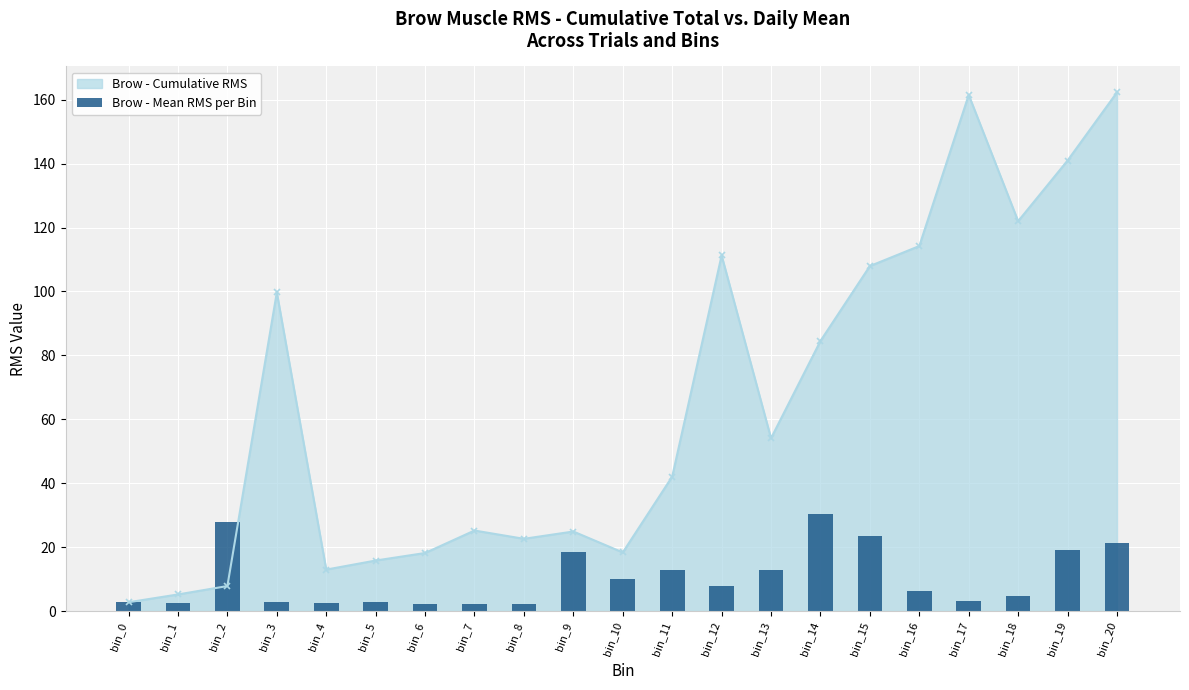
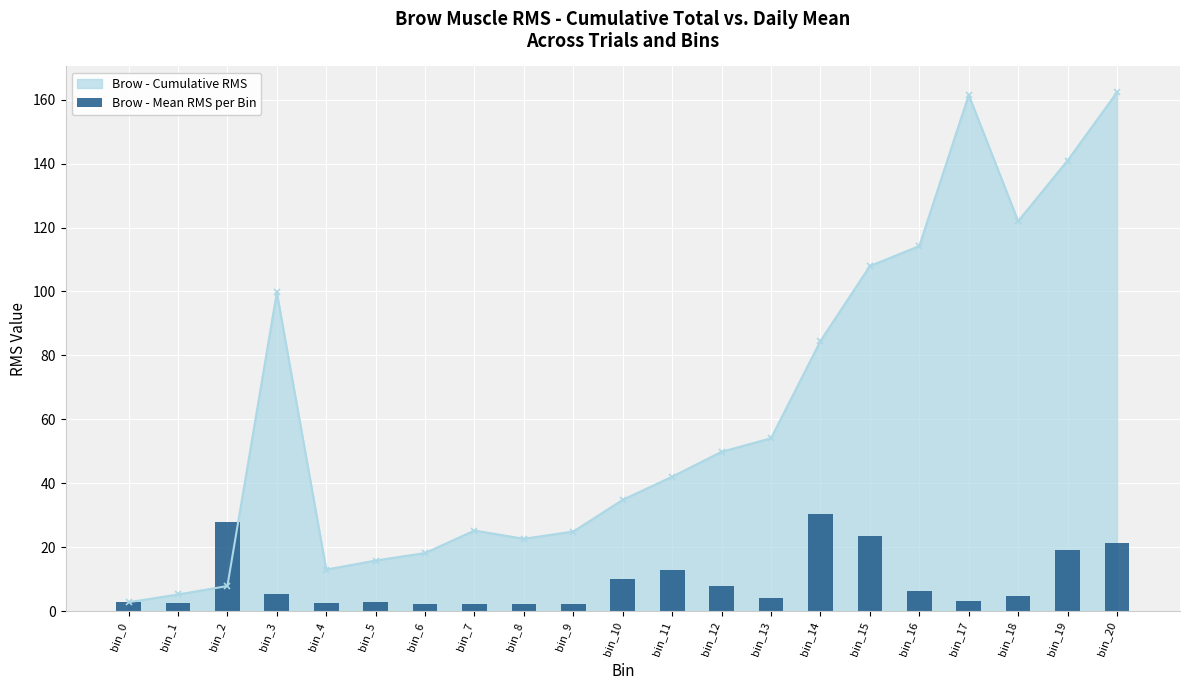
  {
    "Brow - Cumulative RMS": {
      "bin_0": 3,
      "bin_1": 5,
      "bin_2": 8,
      "bin_3": 100,
      "bin_4": 13,
      "bin_5": 16,
      "bin_6": 18,
      "bin_7": 25,
      "bin_8": 23,
      "bin_9": 25,
-     "bin_10": 18,
+     "bin_10": 35,
      "bin_11": 42,
-     "bin_12": 111,
+     "bin_12": 50,
      "bin_13": 54,
      "bin_14": 84,
      "bin_15": 108,
      "bin_16": 114,
      "bin_17": 161,
      "bin_18": 122,
      "bin_19": 141,
      "bin_20": 162
    },
    "Brow - Mean RMS per Bin": {
      "bin_0": 3,
      "bin_1": 2,
      "bin_2": 28,
-     "bin_3": 3,
+     "bin_3": 5,
      "bin_4": 2,
      "bin_5": 3,
      "bin_6": 2,
      "bin_7": 2,
      "bin_8": 2,
-     "bin_9": 19,
+     "bin_9": 2,
      "bin_10": 10,
      "bin_11": 13,
      "bin_12": 8,
-     "bin_13": 13,
+     "bin_13": 4,
      "bin_14": 30,
      "bin_15": 23,
      "bin_16": 6,
      "bin_17": 3,
      "bin_18": 5,
      "bin_19": 19,
      "bin_20": 21
    }
  }
